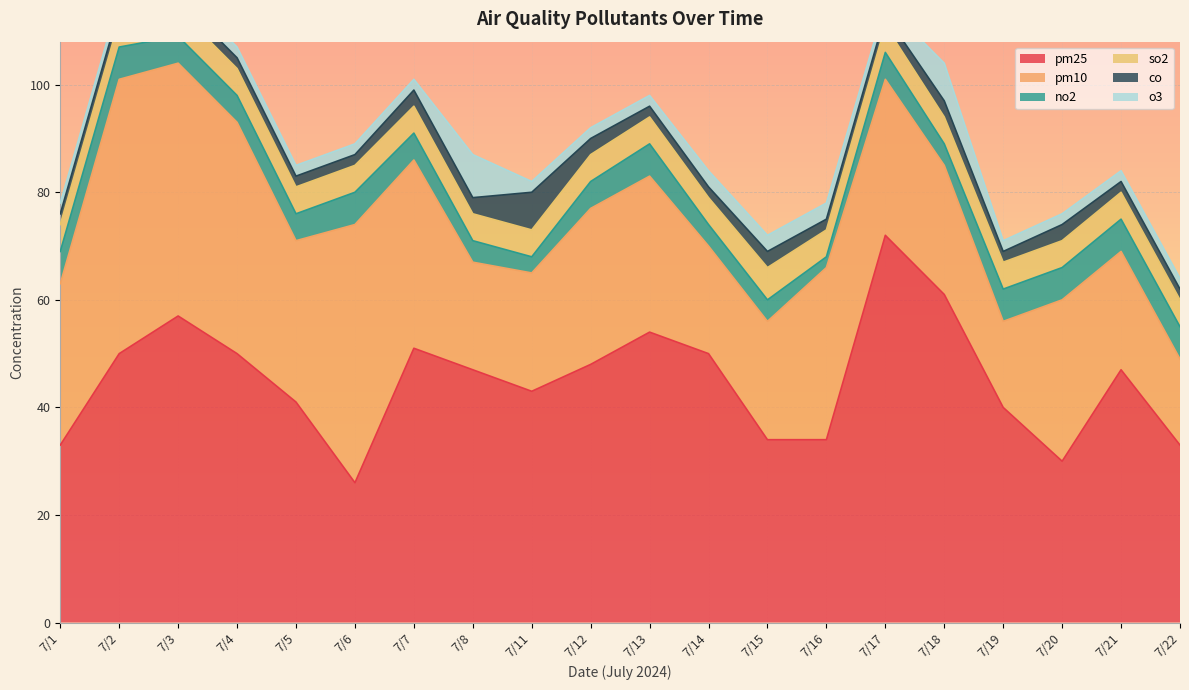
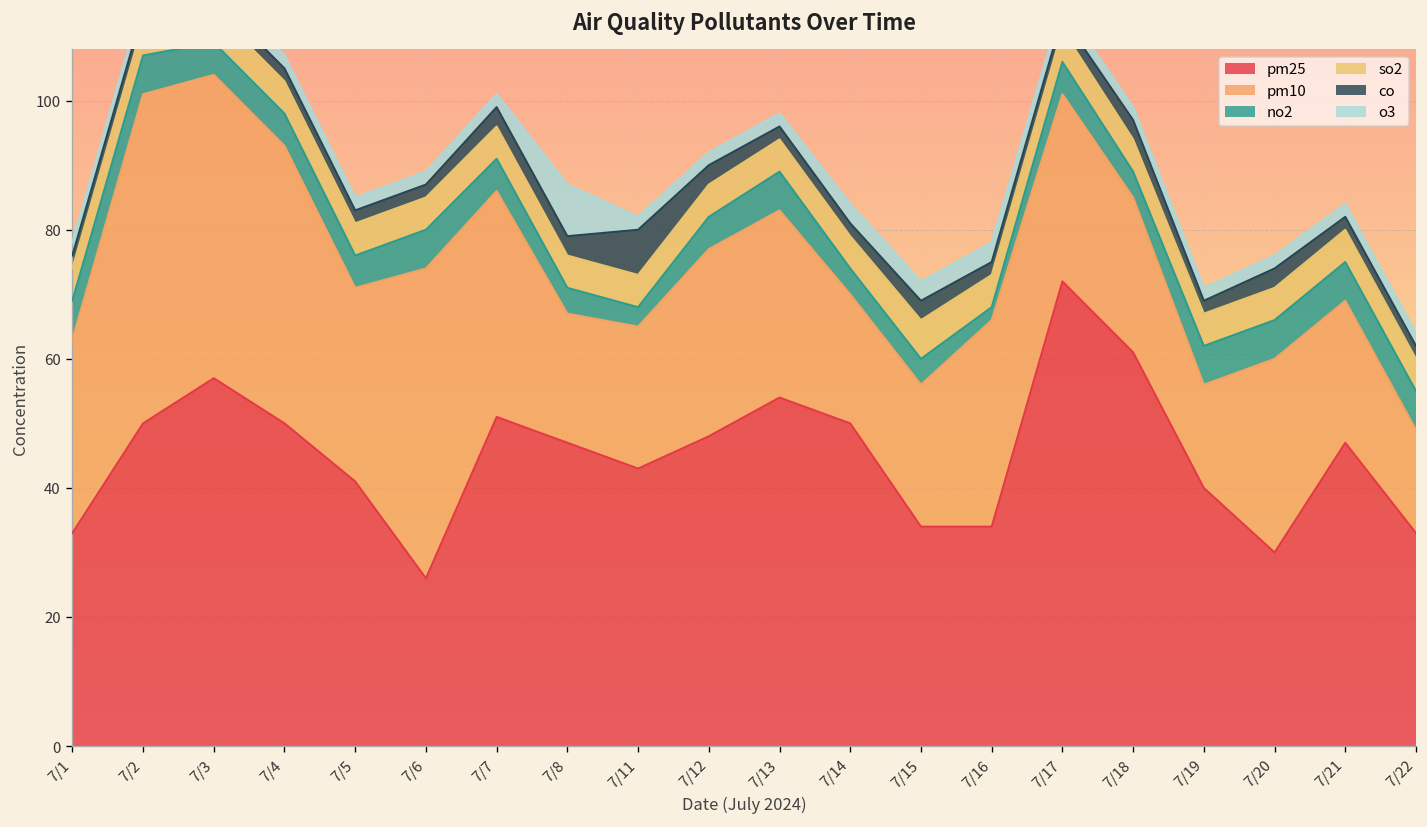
  {
    "pm25": {
      "7/1": 33,
      "7/2": 50,
      "7/3": 57,
      "7/4": 50,
      "7/5": 41,
      "7/6": 26,
      "7/7": 51,
      "7/8": 47,
      "7/11": 43,
      "7/12": 48,
      "7/13": 54,
      "7/14": 50,
      "7/15": 34,
      "7/16": 34,
      "7/17": 72,
      "7/18": 61,
      "7/19": 40,
      "7/20": 30,
      "7/21": 47,
      "7/22": 33
    },
    "no2": {
      "7/1": 6,
      "7/2": 6,
      "7/4": 5,
      "7/5": 5,
      "7/6": 6,
      "7/7": 5,
      "7/8": 4,
      "7/11": 3,
      "7/12": 5,
      "7/13": 6,
      "7/14": 4,
      "7/15": 4,
      "7/16": 2,
      "7/17": 5,
      "7/18": 4,
      "7/19": 6,
      "7/20": 6,
      "7/21": 6,
      "7/22": 6
    },
    "co": {
      "7/1": 2,
      "7/4": 2,
      "7/5": 2,
      "7/6": 2,
      "7/7": 3,
      "7/8": 3,
      "7/11": 7,
      "7/12": 3,
      "7/13": 2,
      "7/14": 2,
      "7/15": 3,
      "7/16": 2,
      "7/18": 3,
      "7/19": 2,
      "7/20": 3,
      "7/21": 2,
      "7/22": 2
    },
    "o3": {
      "7/1": 2,
      "7/4": 2,
      "7/5": 2,
      "7/6": 2,
      "7/7": 2,
      "7/8": 8,
      "7/11": 2,
      "7/12": 2,
      "7/13": 2,
      "7/14": 3,
      "7/15": 3,
      "7/16": 3,
-     "7/18": 7,
+     "7/18": 2,
      "7/19": 2,
      "7/20": 2,
      "7/21": 2,
      "7/22": 2
    }
  }
